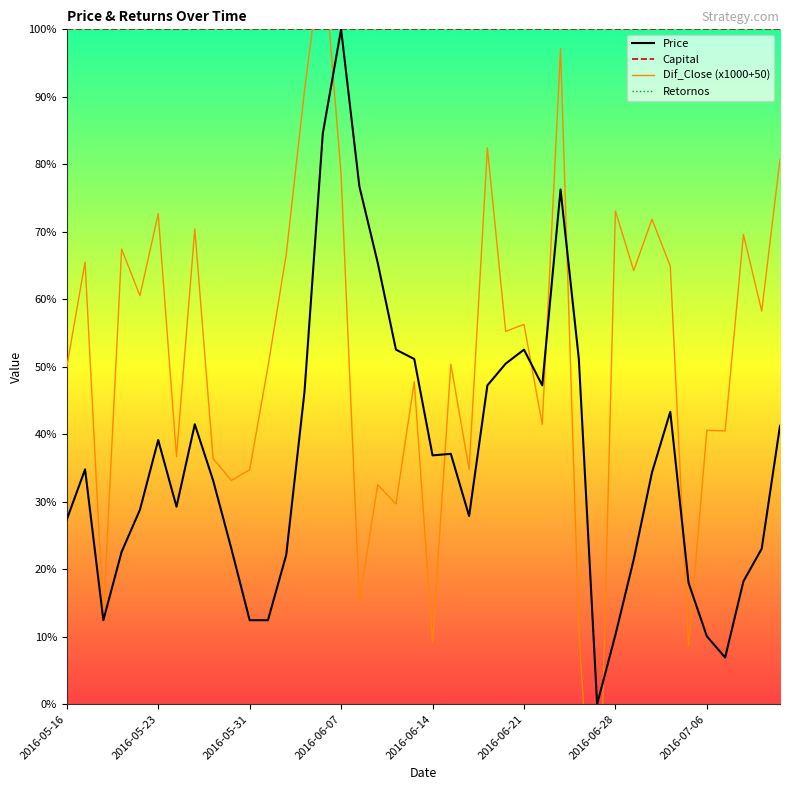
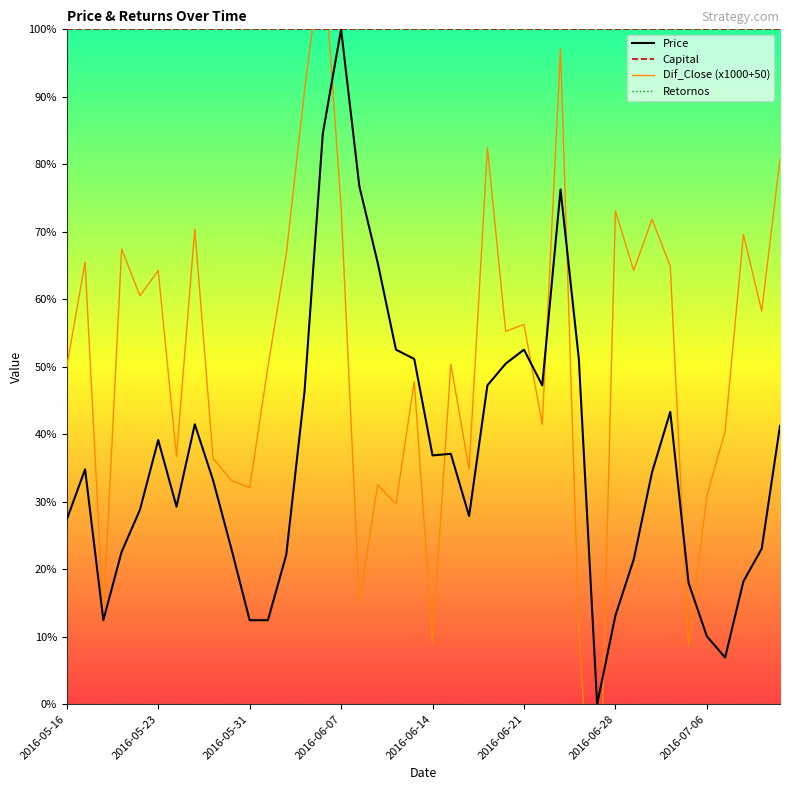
  {
    "Price": {
      "2016-05-16": "27%",
      "2016-05-23": "39%",
      "2016-05-31": "12%",
      "2016-06-14": "37%",
      "2016-06-21": "53%",
-     "2016-06-28": "10%",
+     "2016-06-28": "13%",
      "2016-07-06": "10%"
    },
    "Capital": {
      "2016-05-16": "100%",
      "2016-05-23": "100%",
      "2016-05-31": "100%",
      "2016-06-14": "100%",
      "2016-06-21": "100%",
      "2016-06-28": "100%",
      "2016-07-06": "100%"
    },
    "Dif_Close (x1000+50)": {
      "2016-05-16": "50%",
-     "2016-05-23": "73%",
-     "2016-05-31": "35%",
-     "2016-06-07": "78%",
+     "2016-05-23": "64%",
+     "2016-05-31": "32%",
+     "2016-06-07": "74%",
      "2016-06-14": "9%",
      "2016-06-21": "56%",
      "2016-06-28": "73%",
-     "2016-07-06": "41%"
+     "2016-07-06": "31%"
    },
    "Retornos": {
      "2016-05-16": "0%",
      "2016-05-23": "0%",
      "2016-05-31": "0%",
      "2016-06-07": "0%",
      "2016-06-14": "0%",
      "2016-06-21": "0%",
      "2016-06-28": "0%",
      "2016-07-06": "0%"
    }
  }
